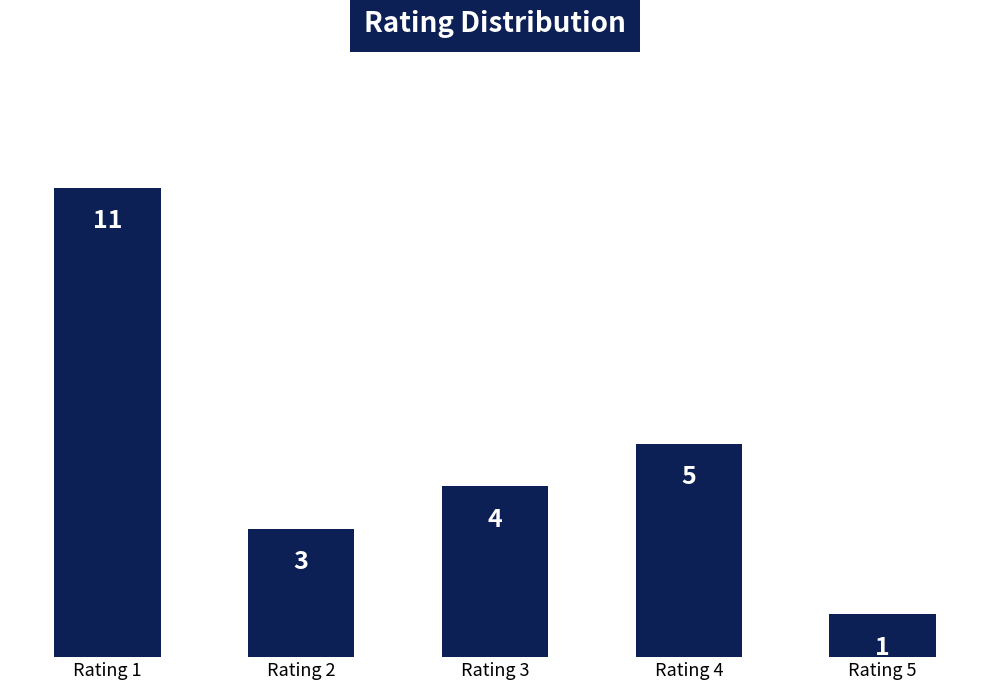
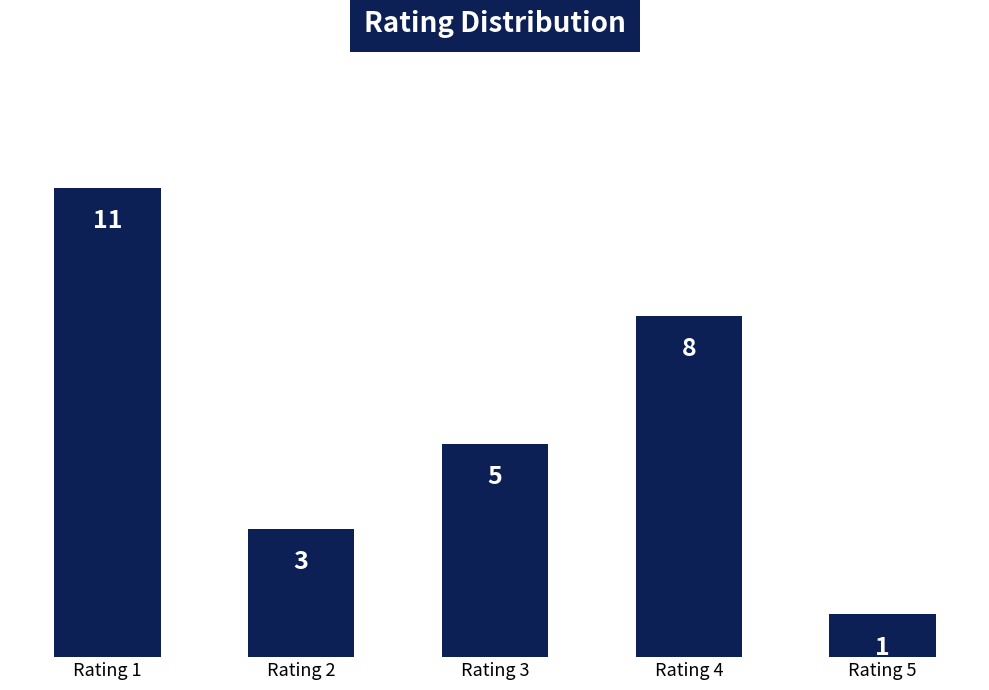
  {
    "Rating 1": 11,
    "Rating 2": 3,
-   "Rating 3": 4,
-   "Rating 4": 5,
+   "Rating 3": 5,
+   "Rating 4": 8,
    "Rating 5": 1
  }
